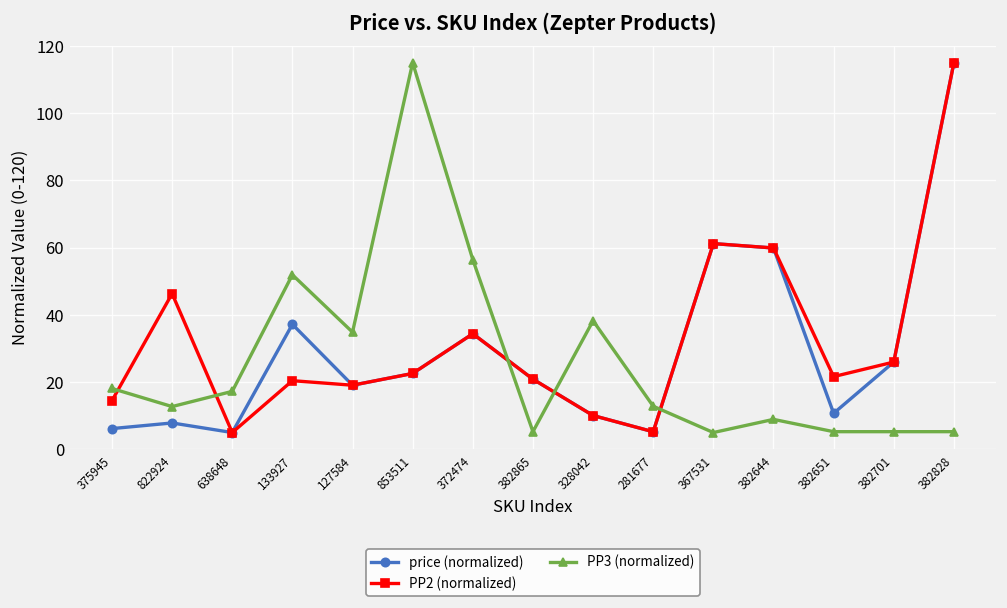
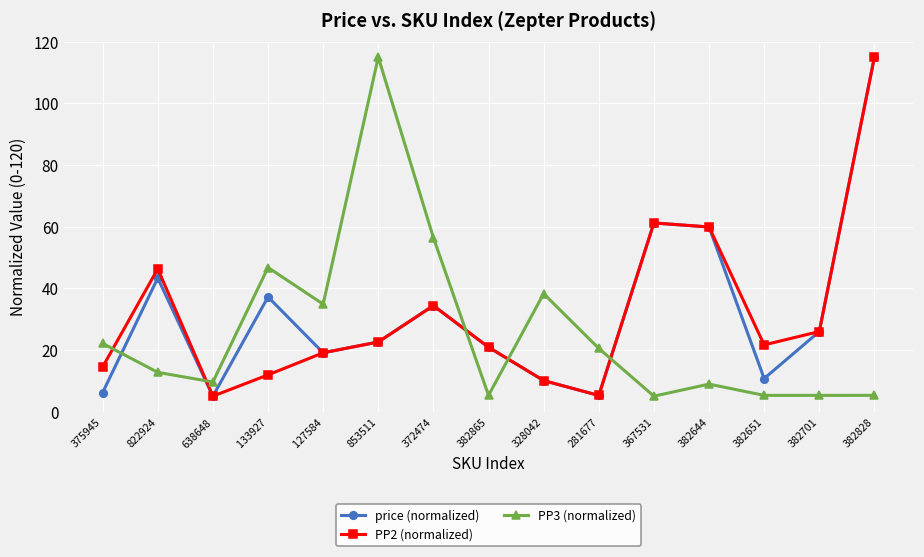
  {
    "price (normalized)": {
      "375945": 6,
-     "822924": 8,
+     "822924": 43,
      "133927": 37,
      "382651": 11
    },
    "PP2 (normalized)": {
      "375945": 14,
      "822924": 46,
-     "133927": 20,
+     "133927": 12,
      "382651": 22
    },
    "PP3 (normalized)": {
-     "375945": 18,
+     "375945": 22,
      "822924": 13,
-     "638648": 17,
-     "133927": 52,
+     "638648": 10,
+     "133927": 47,
      "127584": 35,
      "853511": 115,
      "372474": 56,
      "382865": 5,
      "328042": 38,
-     "281677": 13,
+     "281677": 21,
      "367531": 5,
      "382644": 9,
      "382651": 5,
      "382701": 5,
      "382828": 5
    }
  }
